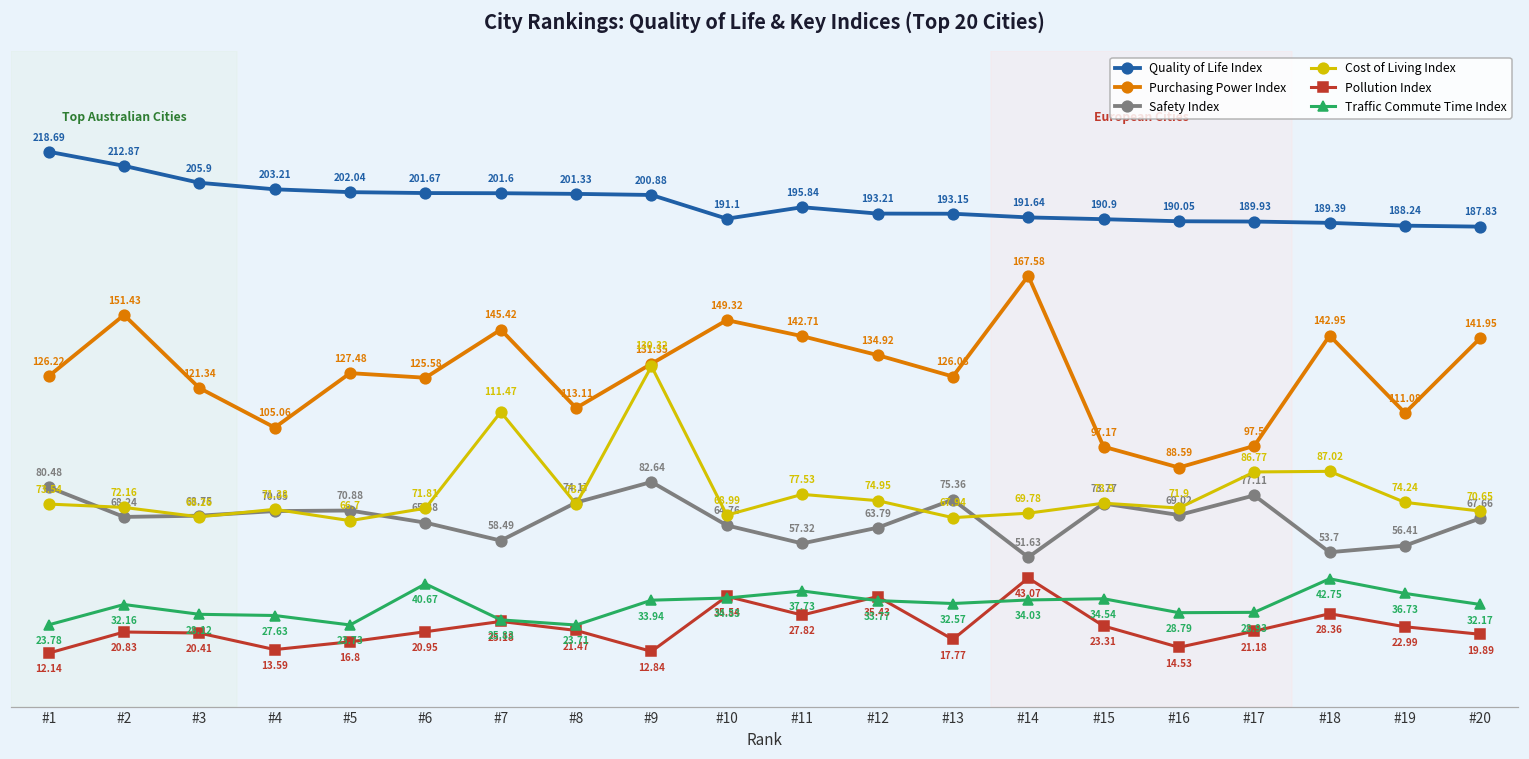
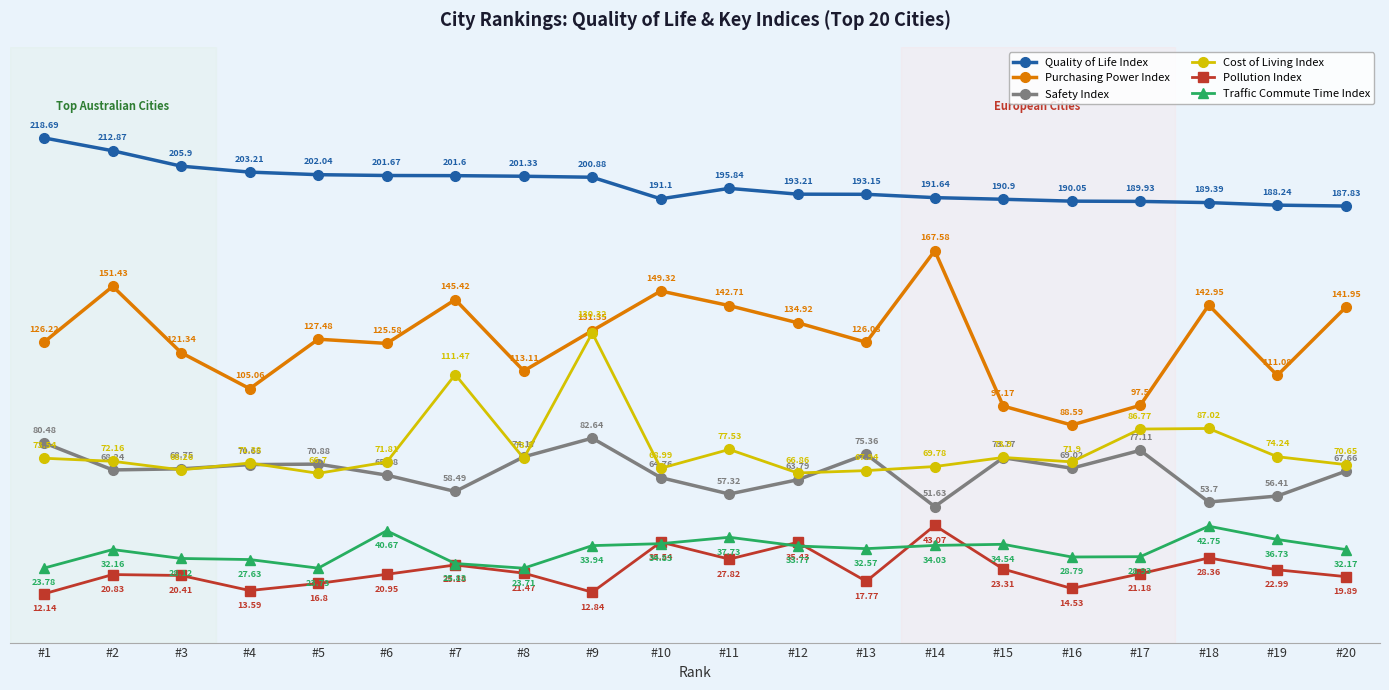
  {
    "Quality of Life Index": {
      "#1": 218.69,
      "#2": 212.87,
      "#3": 205.9,
      "#4": 203.21,
      "#5": 202.04,
      "#6": 201.67,
      "#7": 201.6,
      "#8": 201.33,
      "#9": 200.88,
      "#10": 191.1,
      "#11": 195.84,
      "#12": 193.21,
      "#13": 193.15,
      "#14": 191.64,
      "#15": 190.9,
      "#16": 190.05,
      "#17": 189.93,
      "#18": 189.39,
      "#19": 188.24,
      "#20": 187.83
    },
    "Purchasing Power Index": {
      "#1": 126.22,
      "#2": 151.43,
      "#3": 121.34,
      "#4": 105.06,
      "#5": 127.48,
      "#6": 125.58,
      "#7": 145.42,
      "#8": 113.11,
      "#10": 149.32,
      "#11": 142.71,
      "#12": 134.92,
      "#13": 126.08,
      "#14": 167.58,
      "#15": 97.17,
      "#16": 88.59,
      "#17": 97.5,
      "#18": 142.95,
      "#19": 111.08,
      "#20": 141.95
    },
    "Safety Index": {
      "#1": 80.48,
      "#5": 70.88,
      "#7": 58.49,
      "#9": 82.64,
      "#11": 57.32,
      "#13": 75.36,
      "#14": 51.63,
      "#17": 77.11,
      "#18": 53.7,
      "#19": 56.41
    },
    "Cost of Living Index": {
      "#2": 72.16,
      "#6": 71.81,
      "#7": 111.47,
      "#10": 68.99,
      "#11": 77.53,
-     "#12": 74.95,
+     "#12": 66.86,
      "#14": 69.78,
      "#17": 86.77,
      "#18": 87.02,
      "#19": 74.24
    },
    "Pollution Index": {
      "#1": 12.14,
      "#2": 20.83,
      "#3": 20.41,
      "#4": 13.59,
      "#5": 16.8,
      "#6": 20.95,
      "#9": 12.84,
      "#11": 27.82,
      "#13": 17.77,
      "#15": 23.31,
      "#16": 14.53,
      "#17": 21.18,
      "#18": 28.36,
      "#19": 22.99,
      "#20": 19.89
    },
    "Traffic Commute Time Index": {
      "#1": 23.78,
      "#2": 32.16,
      "#4": 27.63,
      "#6": 40.67,
      "#9": 33.94,
      "#11": 37.73,
      "#13": 32.57,
      "#14": 34.03,
      "#15": 34.54,
      "#16": 28.79,
      "#18": 42.75,
      "#19": 36.73,
      "#20": 32.17
    }
  }
